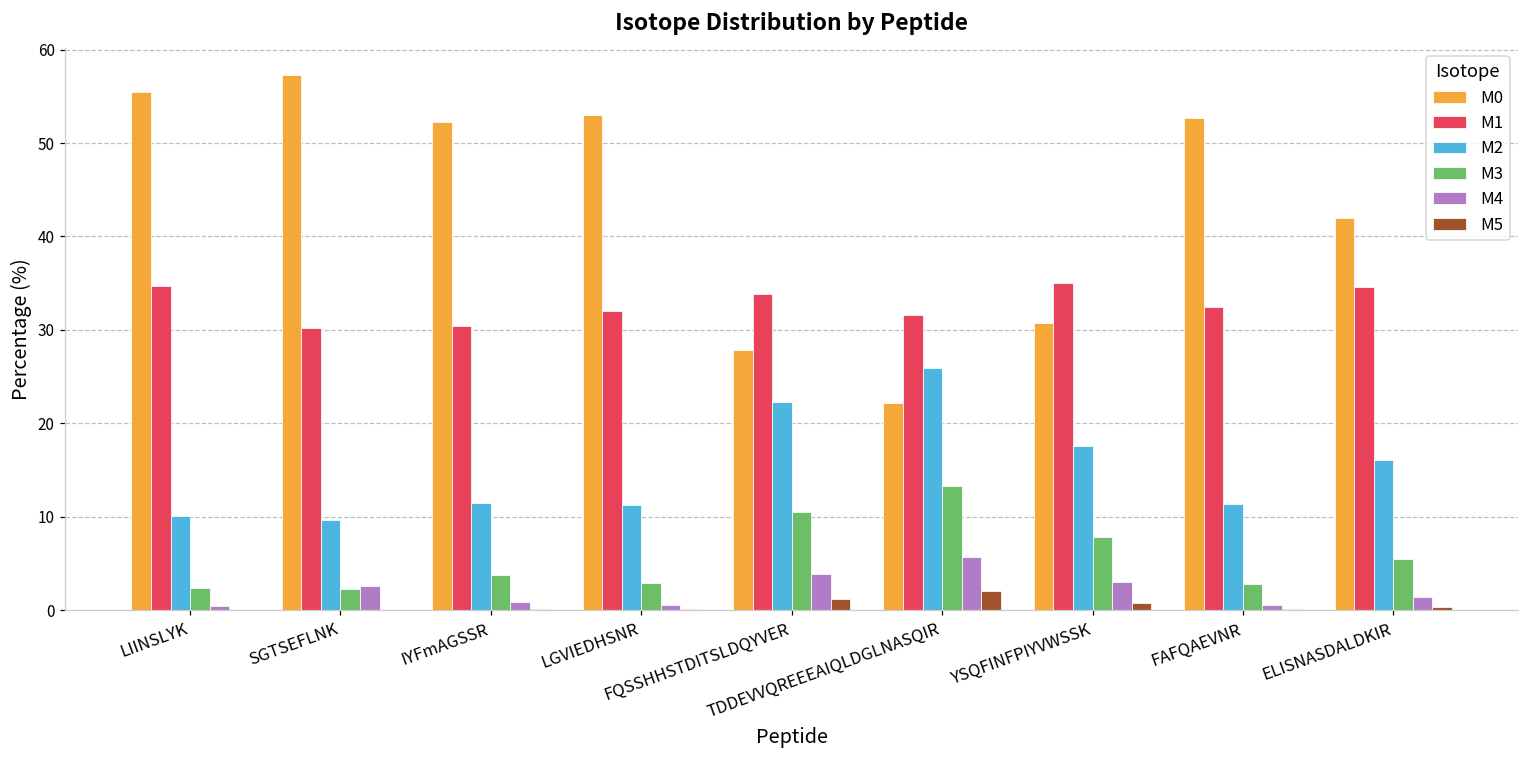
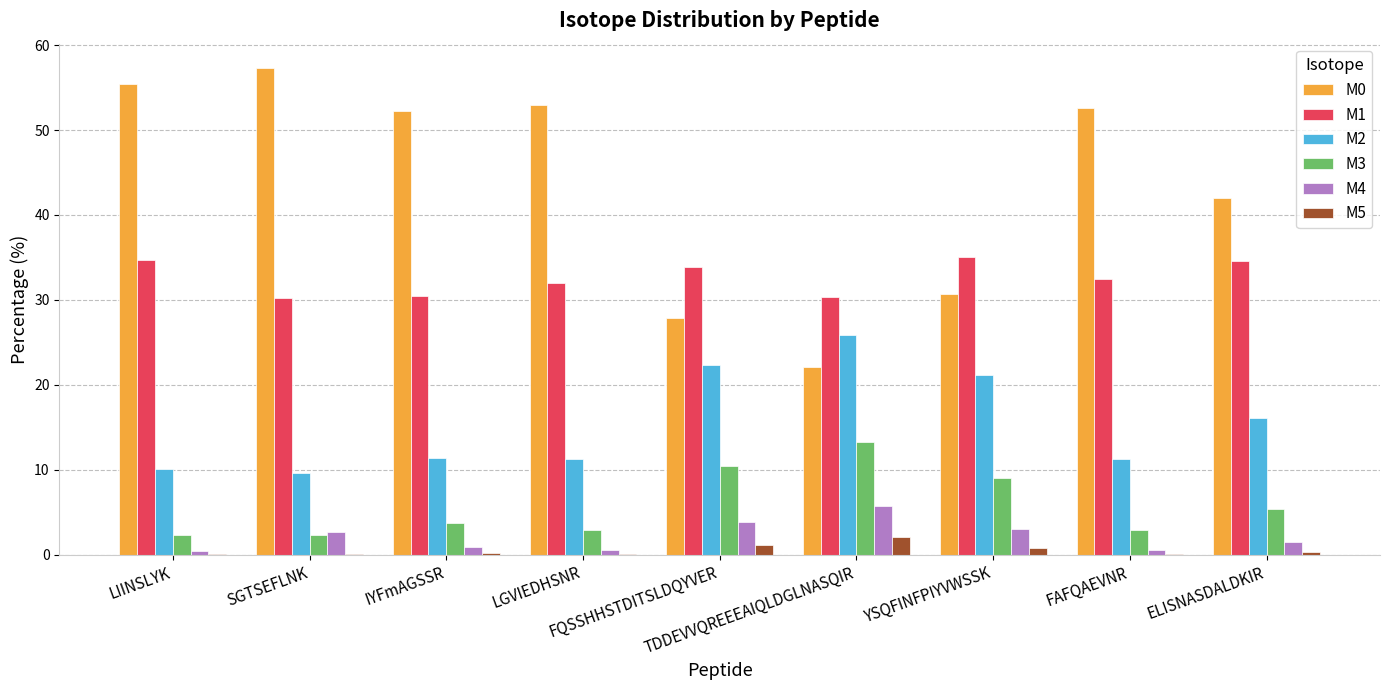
  {
    "M0": {
      "LIINSLYK": 55,
      "SGTSEFLNK": 57,
      "IYFmAGSSR": 52,
      "LGVIEDHSNR": 53,
      "FQSSHHSTDITSLDQYVER": 28,
      "TDDEVVQREEEAIQLDGLNASQIR": 22,
      "YSQFINFPIYVWSSK": 31,
      "FAFQAEVNR": 53,
      "ELISNASDALDKIR": 42
    },
    "M1": {
      "LIINSLYK": 35,
      "SGTSEFLNK": 30,
      "IYFmAGSSR": 30,
      "LGVIEDHSNR": 32,
      "FQSSHHSTDITSLDQYVER": 34,
-     "TDDEVVQREEEAIQLDGLNASQIR": 32,
+     "TDDEVVQREEEAIQLDGLNASQIR": 30,
      "YSQFINFPIYVWSSK": 35,
      "FAFQAEVNR": 32,
      "ELISNASDALDKIR": 35
    },
    "M2": {
      "LIINSLYK": 10,
      "SGTSEFLNK": 10,
      "IYFmAGSSR": 11,
      "LGVIEDHSNR": 11,
      "FQSSHHSTDITSLDQYVER": 22,
      "TDDEVVQREEEAIQLDGLNASQIR": 26,
-     "YSQFINFPIYVWSSK": 18,
+     "YSQFINFPIYVWSSK": 21,
      "FAFQAEVNR": 11,
      "ELISNASDALDKIR": 16
    },
    "M3": {
      "LIINSLYK": 2,
      "SGTSEFLNK": 2,
      "IYFmAGSSR": 4,
      "LGVIEDHSNR": 3,
      "FQSSHHSTDITSLDQYVER": 10,
      "TDDEVVQREEEAIQLDGLNASQIR": 13,
-     "YSQFINFPIYVWSSK": 8,
+     "YSQFINFPIYVWSSK": 9,
      "FAFQAEVNR": 3,
      "ELISNASDALDKIR": 5
    },
    "M4": {
      "LIINSLYK": 0,
      "SGTSEFLNK": 3,
      "IYFmAGSSR": 1,
      "LGVIEDHSNR": 1,
      "FQSSHHSTDITSLDQYVER": 4,
      "TDDEVVQREEEAIQLDGLNASQIR": 6,
      "YSQFINFPIYVWSSK": 3,
      "FAFQAEVNR": 1,
      "ELISNASDALDKIR": 1
    },
    "M5": {
      "FQSSHHSTDITSLDQYVER": 1,
      "TDDEVVQREEEAIQLDGLNASQIR": 2,
      "YSQFINFPIYVWSSK": 1,
      "ELISNASDALDKIR": 0
    }
  }
